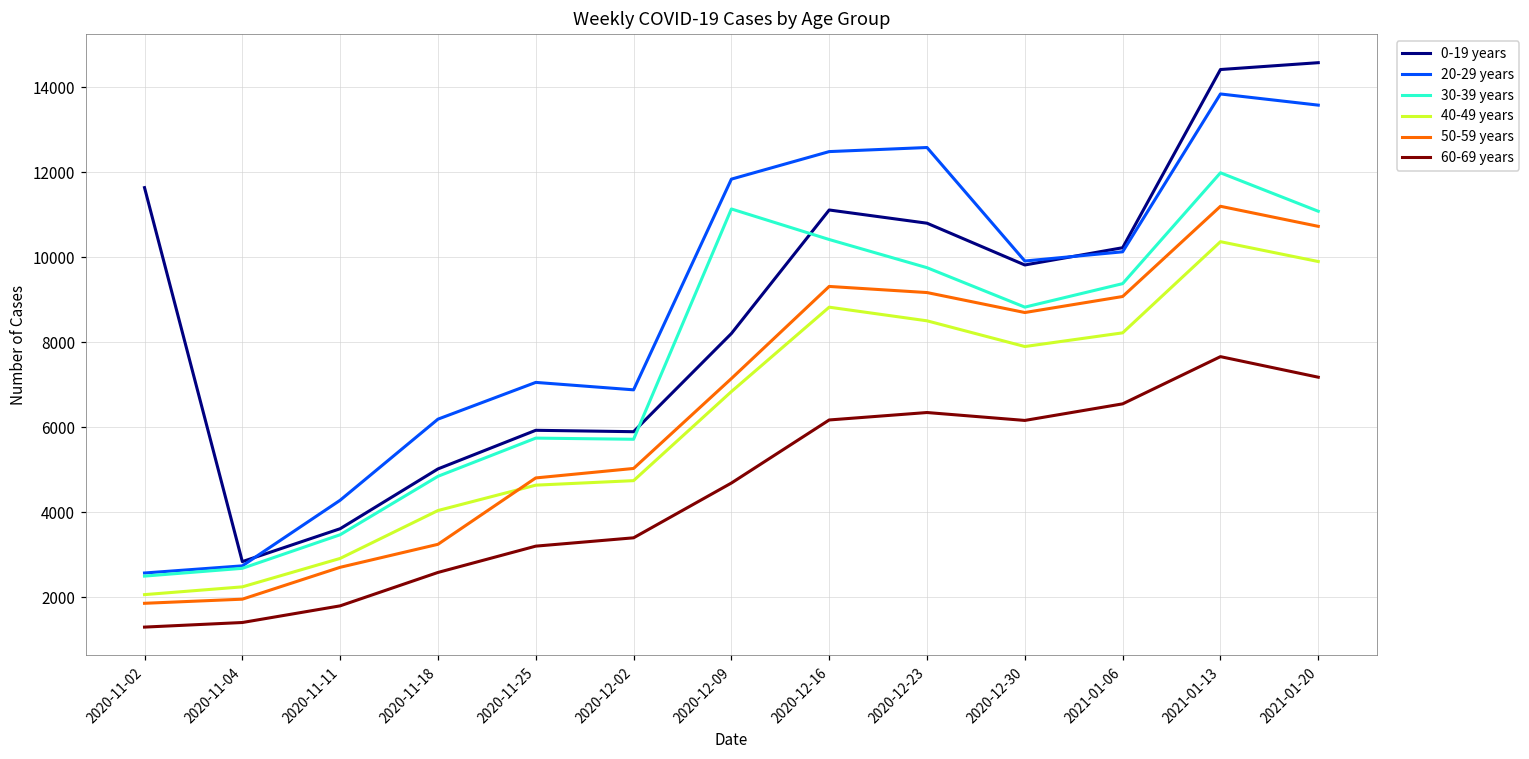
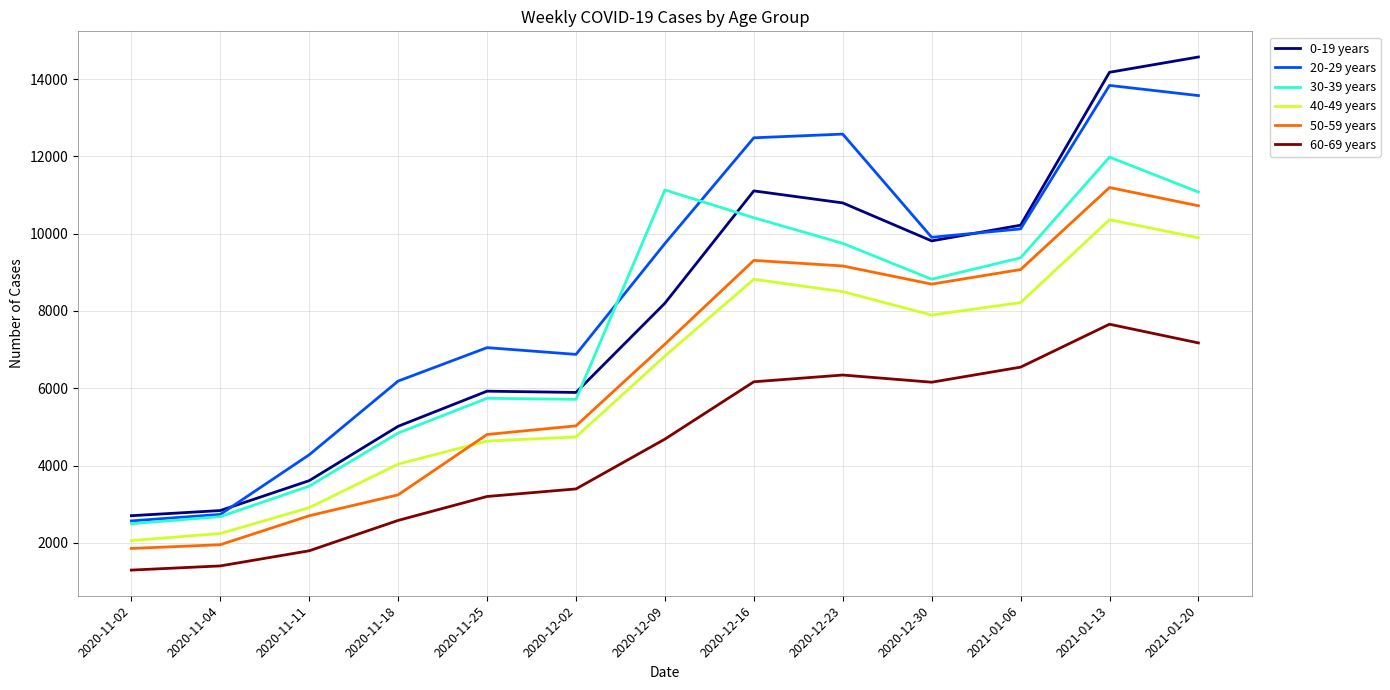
  {
    "0-19 years": {
-     "2020-11-02": 11600,
+     "2020-11-02": 2700,
      "2020-11-04": 2800,
      "2020-11-11": 3600,
      "2020-11-18": 5000,
      "2020-11-25": 5900,
      "2020-12-02": 5900,
      "2020-12-09": 8200,
      "2020-12-16": 11100,
      "2020-12-23": 10800,
      "2020-12-30": 9800,
      "2021-01-06": 10200,
-     "2021-01-13": 14400,
+     "2021-01-13": 14200,
      "2021-01-20": 14600
    },
    "20-29 years": {
      "2020-11-02": 2600,
      "2020-11-11": 4300,
      "2020-11-18": 6200,
      "2020-11-25": 7100,
      "2020-12-02": 6900,
-     "2020-12-09": 11800,
+     "2020-12-09": 9700,
      "2020-12-16": 12500,
      "2020-12-23": 12600,
      "2020-12-30": 9900,
      "2021-01-06": 10100,
      "2021-01-13": 13800,
      "2021-01-20": 13600
    },
    "30-39 years": {
      "2020-11-02": 2500,
      "2020-11-11": 3500,
      "2020-11-18": 4800,
      "2020-11-25": 5700,
      "2020-12-02": 5700,
      "2020-12-09": 11100,
      "2020-12-16": 10400,
      "2020-12-23": 9800,
      "2020-12-30": 8800,
      "2021-01-06": 9400,
      "2021-01-13": 12000,
      "2021-01-20": 11100
    },
    "40-49 years": {
      "2020-11-02": 2100,
      "2020-11-04": 2200,
      "2020-11-11": 2900,
      "2020-11-18": 4000,
      "2020-11-25": 4600,
      "2020-12-02": 4700,
      "2020-12-09": 6800,
      "2020-12-16": 8800,
      "2020-12-23": 8500,
      "2020-12-30": 7900,
      "2021-01-06": 8200,
      "2021-01-13": 10400,
      "2021-01-20": 9900
    },
    "50-59 years": {
      "2020-11-02": 1900,
      "2020-11-04": 2000,
      "2020-11-11": 2700,
      "2020-11-18": 3200,
      "2020-11-25": 4800,
      "2020-12-02": 5000,
      "2020-12-09": 7100,
      "2020-12-16": 9300,
      "2020-12-23": 9200,
      "2020-12-30": 8700,
      "2021-01-06": 9100,
      "2021-01-13": 11200,
      "2021-01-20": 10700
    },
    "60-69 years": {
      "2020-11-02": 1300,
      "2020-11-04": 1400,
      "2020-11-11": 1800,
      "2020-11-18": 2600,
      "2020-11-25": 3200,
      "2020-12-02": 3400,
      "2020-12-09": 4700,
      "2020-12-16": 6200,
      "2020-12-23": 6300,
      "2020-12-30": 6200,
      "2021-01-06": 6500,
      "2021-01-13": 7700,
      "2021-01-20": 7200
    }
  }
